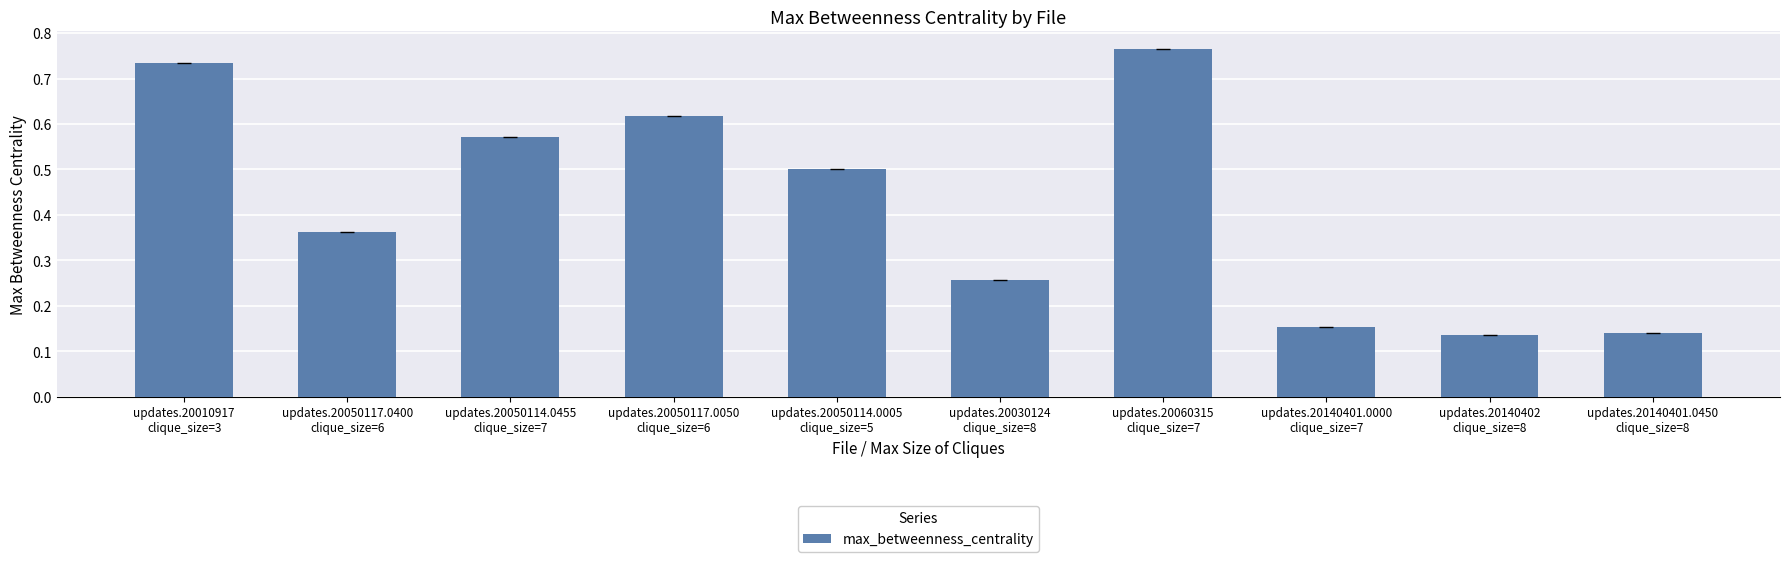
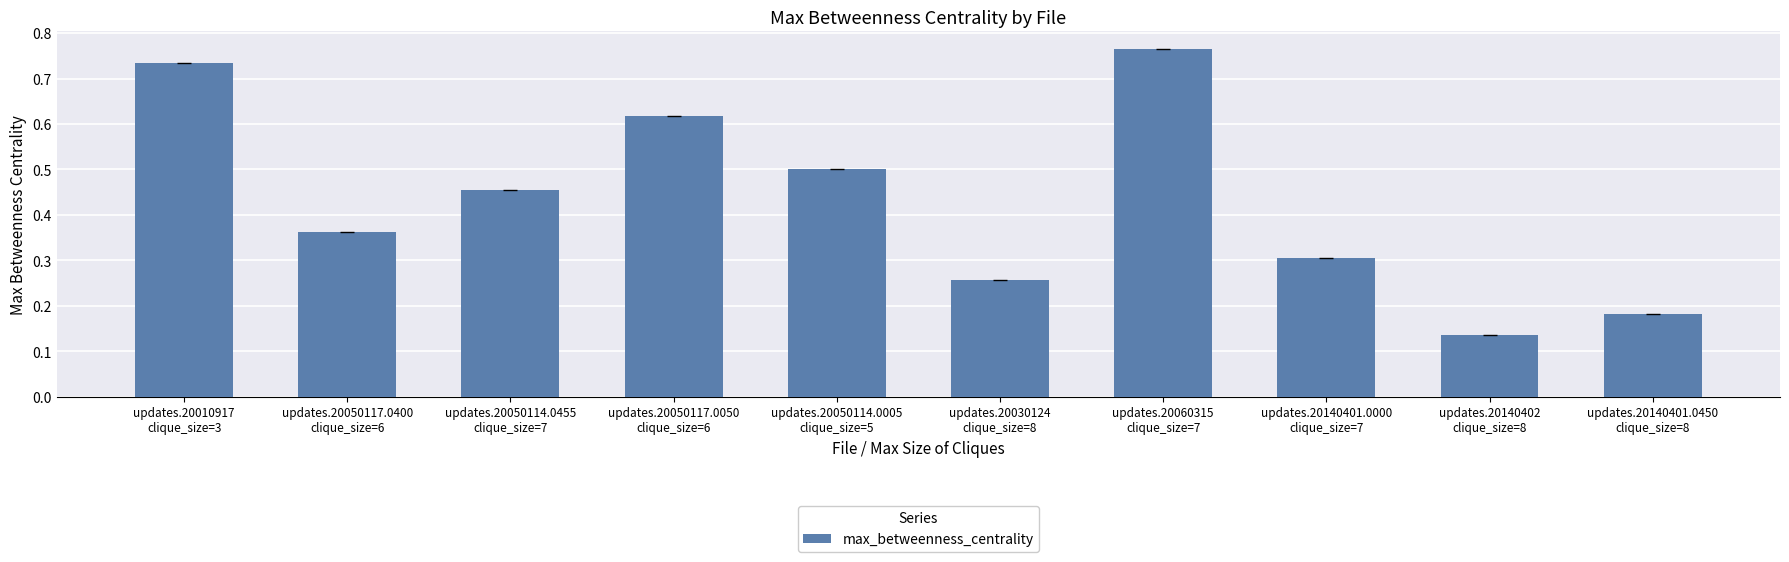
  {
    "max_betweenness_centrality": {
      "updates.20010917 clique_size=3": 0.73,
      "updates.20050117.0400 clique_size=6": 0.36,
-     "updates.20050114.0455 clique_size=7": 0.57,
+     "updates.20050114.0455 clique_size=7": 0.45,
      "updates.20050117.0050 clique_size=6": 0.62,
      "updates.20050114.0005 clique_size=5": 0.50,
      "updates.20030124 clique_size=8": 0.26,
      "updates.20060315 clique_size=7": 0.77,
-     "updates.20140401.0000 clique_size=7": 0.15,
+     "updates.20140401.0000 clique_size=7": 0.30,
      "updates.20140402 clique_size=8": 0.14,
-     "updates.20140401.0450 clique_size=8": 0.14
+     "updates.20140401.0450 clique_size=8": 0.18
    }
  }
